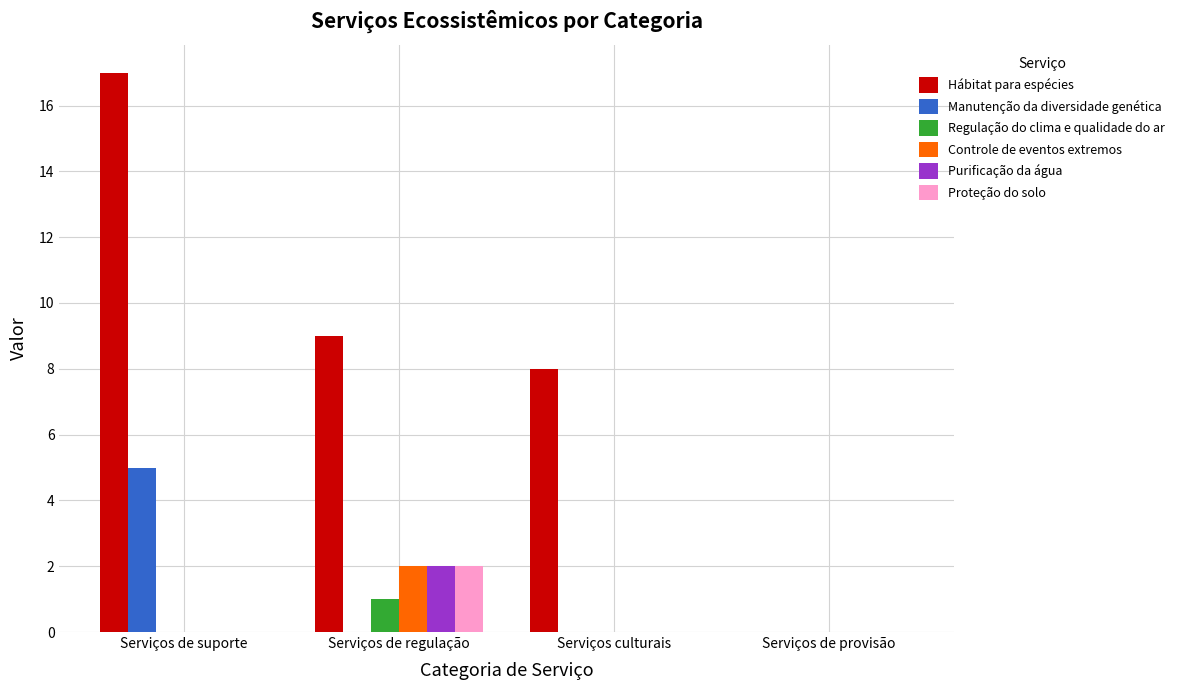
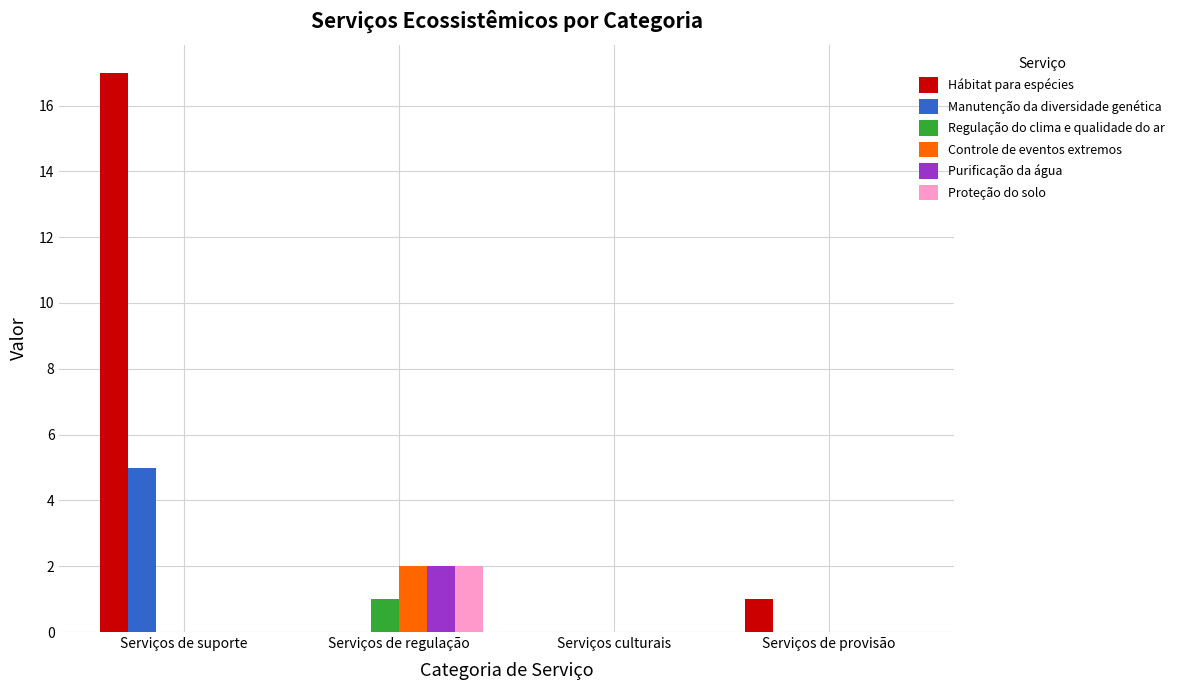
  {
    "Hábitat para espécies": {
      "Serviços de suporte": 17,
-     "Serviços de regulação": 9,
-     "Serviços culturais": 8,
-     "Serviços de provisão": 0
+     "Serviços de regulação": 0,
+     "Serviços culturais": 0,
+     "Serviços de provisão": 1
    },
    "Manutenção da diversidade genética": {
      "Serviços de suporte": 5,
      "Serviços de regulação": 0,
      "Serviços culturais": 0,
      "Serviços de provisão": 0
    },
    "Regulação do clima e qualidade do ar": {
      "Serviços de suporte": 0,
      "Serviços de regulação": 1,
      "Serviços culturais": 0,
      "Serviços de provisão": 0
    },
    "Controle de eventos extremos": {
      "Serviços de suporte": 0,
      "Serviços de regulação": 2,
      "Serviços culturais": 0,
      "Serviços de provisão": 0
    },
    "Purificação da água": {
      "Serviços de suporte": 0,
      "Serviços de regulação": 2,
      "Serviços culturais": 0,
      "Serviços de provisão": 0
    },
    "Proteção do solo": {
      "Serviços de suporte": 0,
      "Serviços de regulação": 2,
      "Serviços culturais": 0,
      "Serviços de provisão": 0
    }
  }
